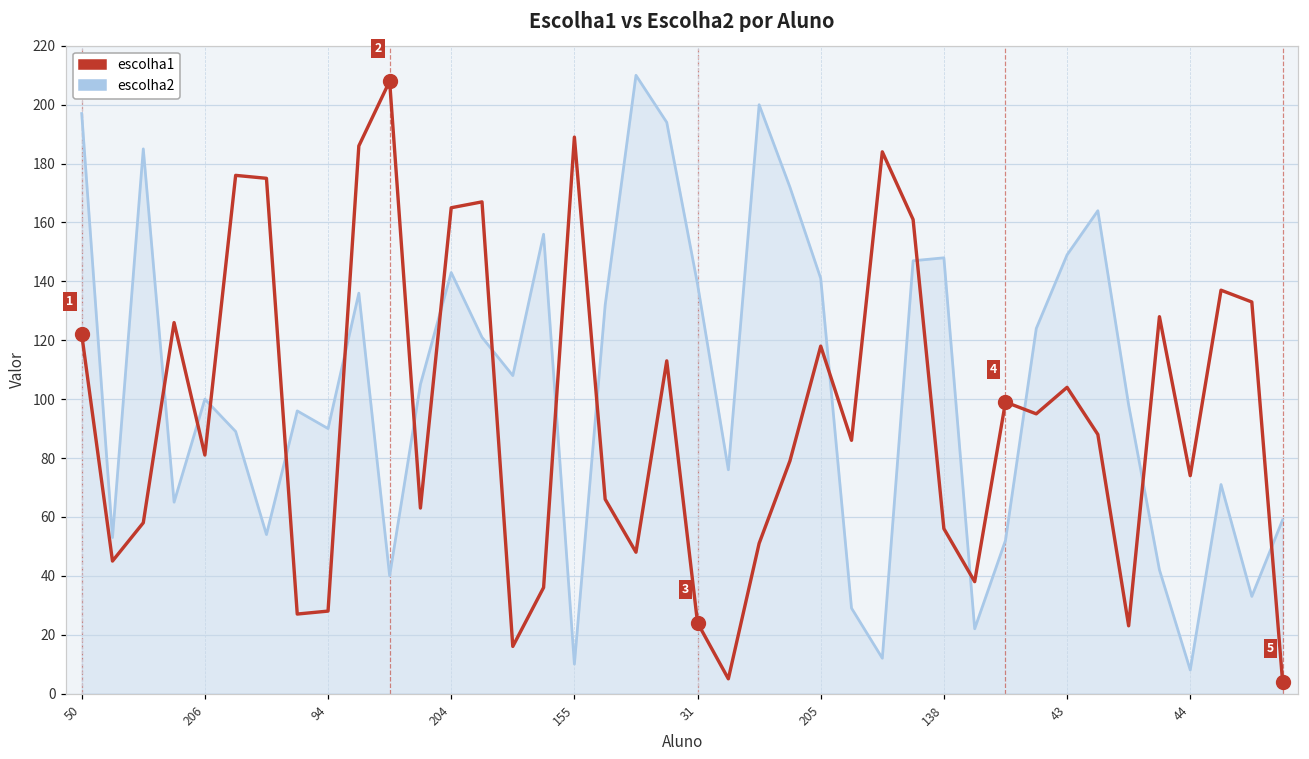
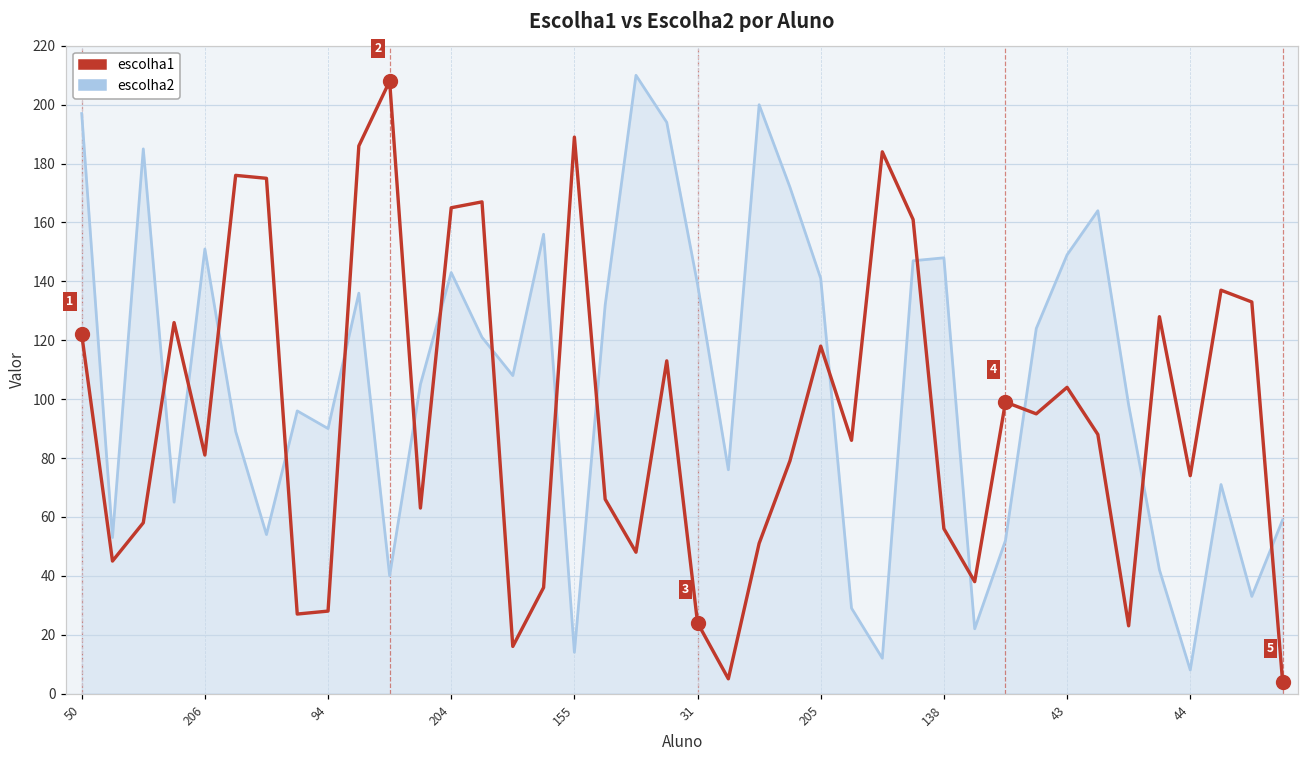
  {
    "escolha2": {
      "50": 197,
-     "206": 100,
+     "206": 151,
      "94": 90,
      "204": 143,
-     "155": 10,
+     "155": 14,
      "205": 141,
      "138": 148,
      "43": 149,
      "44": 8
    }
  }
